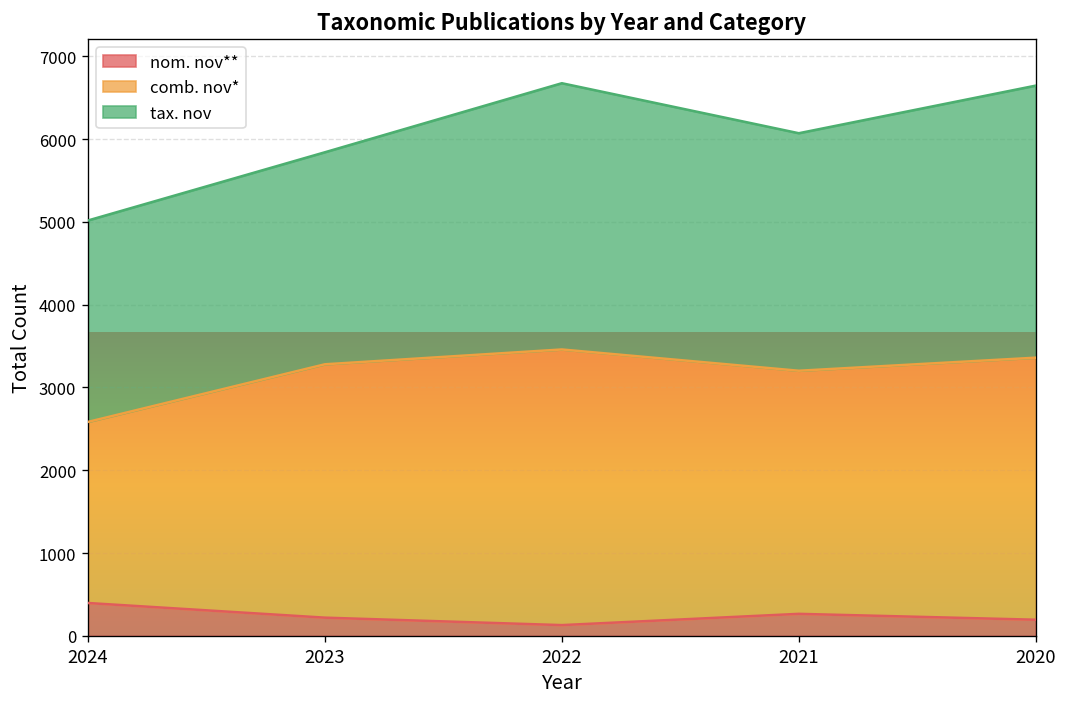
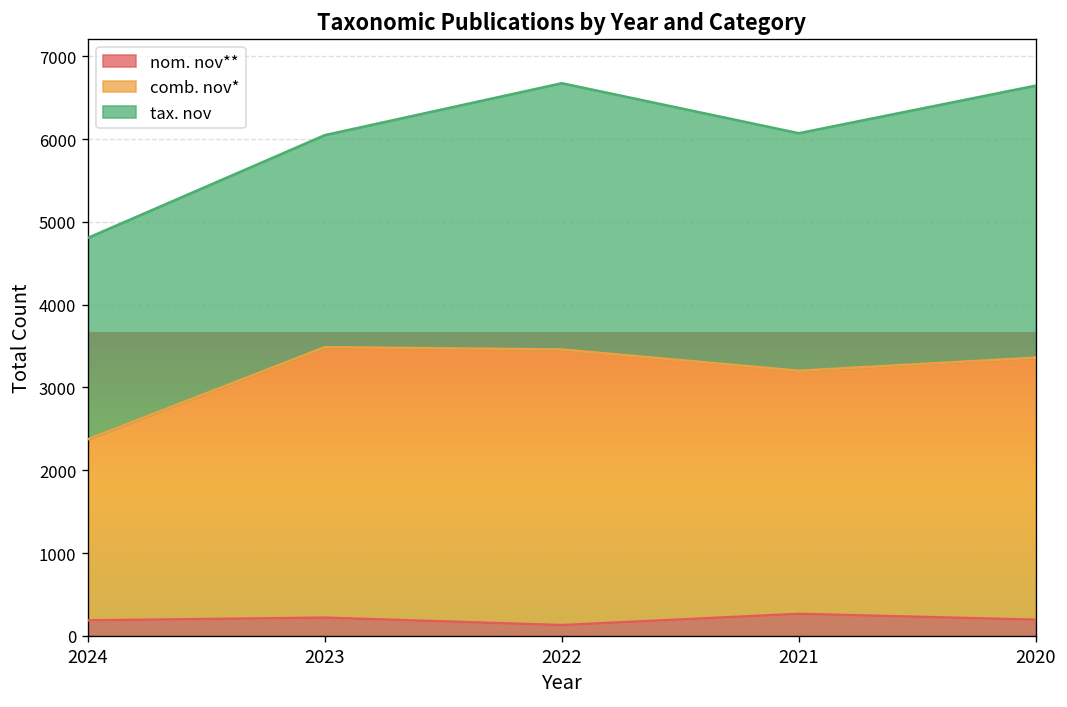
  {
    "nom. nov**": {
-     "2024": 400,
+     "2024": 200,
      "2023": 200,
      "2022": 100,
      "2021": 300,
      "2020": 200
    },
    "comb. nov*": {
      "2024": 2200,
-     "2023": 3100,
+     "2023": 3300,
      "2022": 3300,
      "2021": 2900,
      "2020": 3200
    },
    "tax. nov": {
      "2024": 2400,
      "2023": 2600,
      "2022": 3200,
      "2021": 2900,
      "2020": 3300
    }
  }
